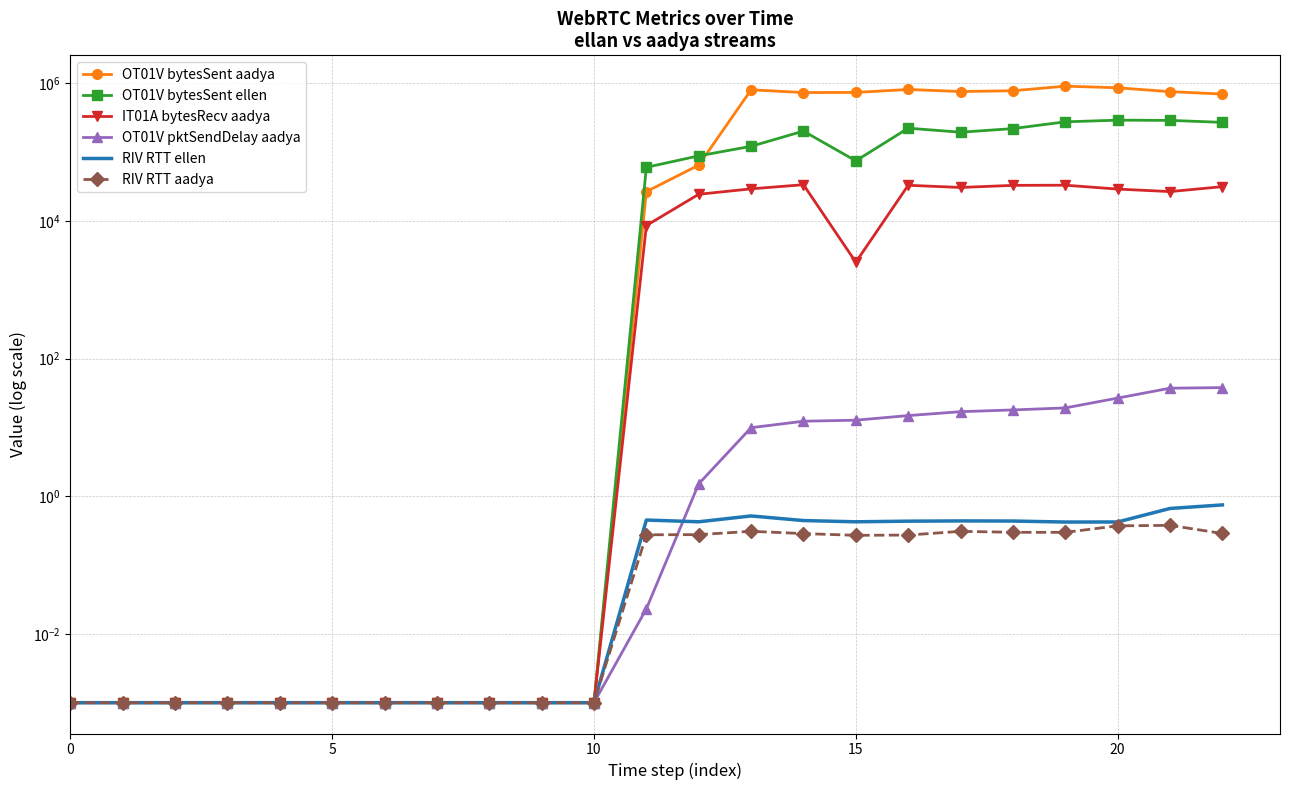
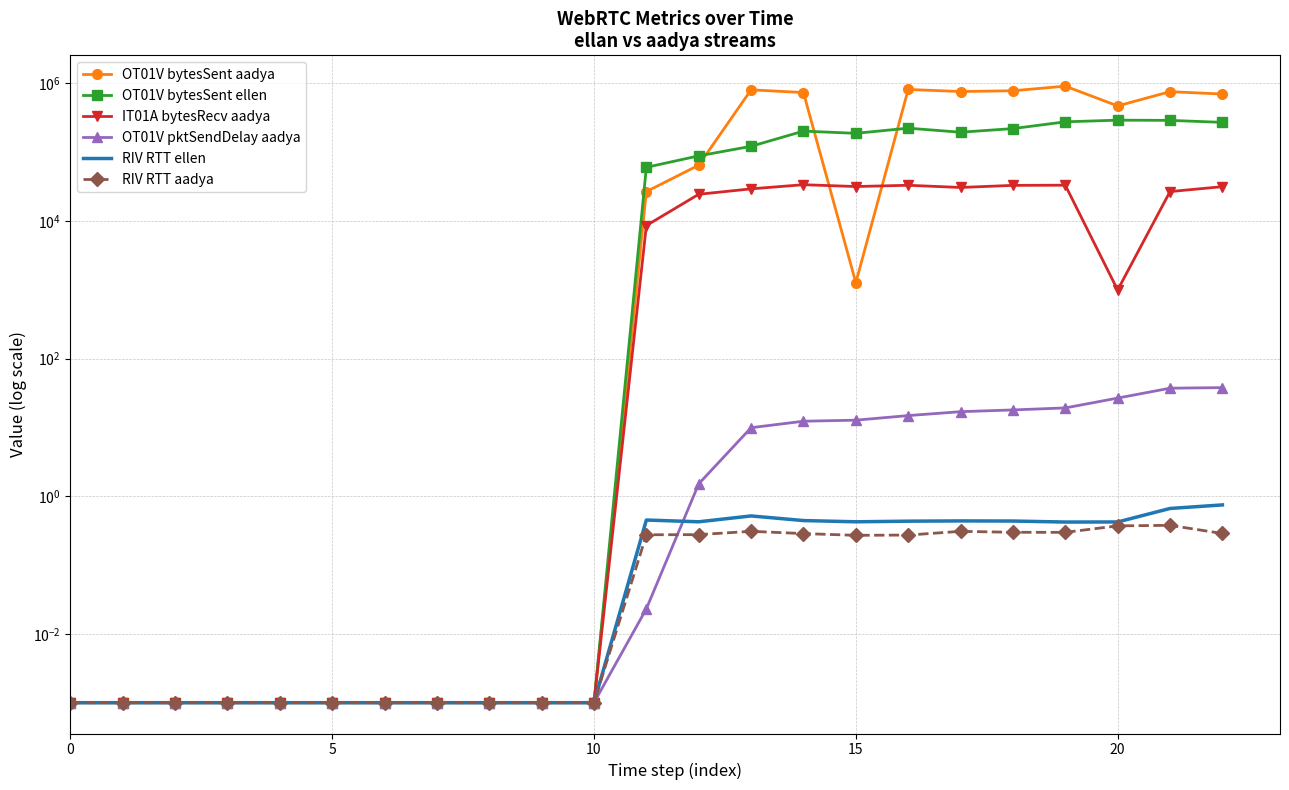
  {
    "OT01V bytesSent aadya": {
-     "15": 700000,
-     "20": 900000
+     "15": 1300,
+     "20": 500000
    },
    "OT01V bytesSent ellen": {
-     "15": 70000,
+     "15": 190000,
      "20": 290000
    },
    "IT01A bytesRecv aadya": {
-     "15": 2500,
-     "20": 29000
+     "15": 30000,
+     "20": 1000
    },
    "OT01V pktSendDelay aadya": {
      "15": 13,
      "20": 27
    },
    "RIV RTT ellen": {
      "15": 0.4,
      "20": 0.4
    },
    "RIV RTT aadya": {
      "15": 0.27,
      "20": 0.4
    }
  }
